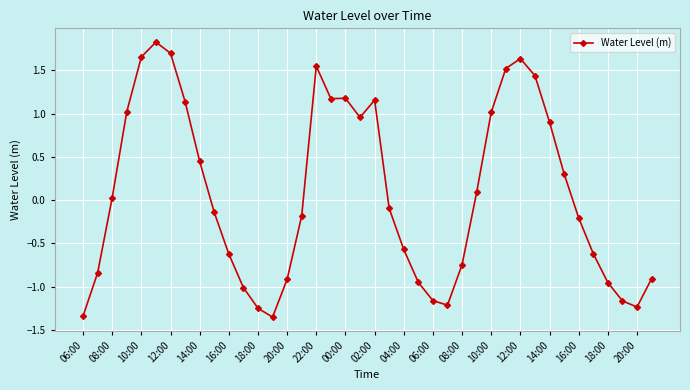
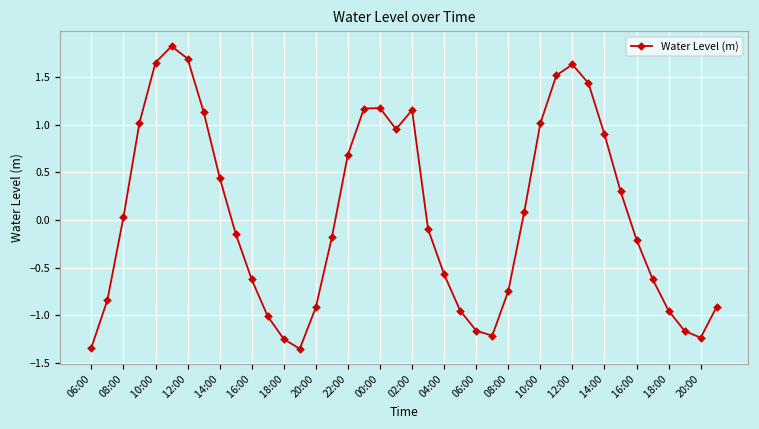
  {
-   "22:00": 1.5,
+   "22:00": 0.7,
    "00:00": 1.2,
    "02:00": 1.2,
    "04:00": -0.6
  }
